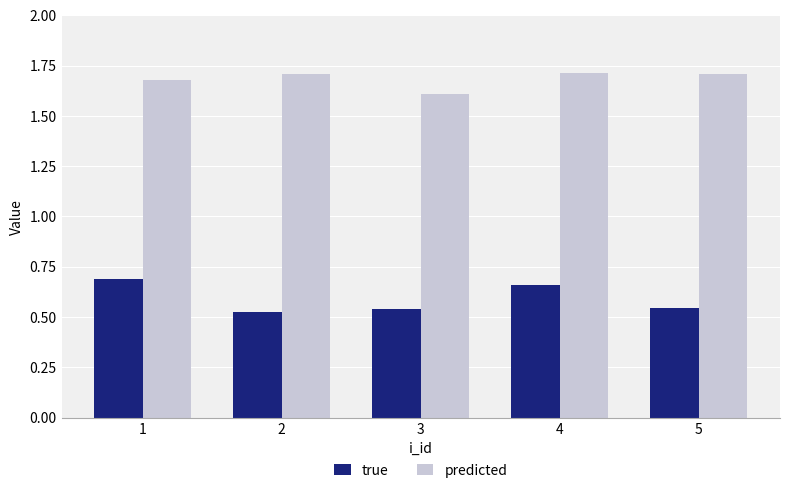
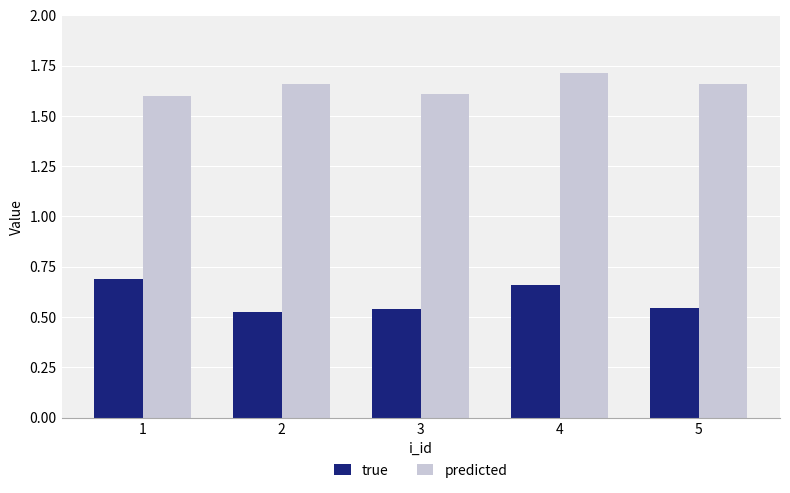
  {
    "true": {
      "1": 0.69,
      "2": 0.53,
      "3": 0.54,
      "4": 0.66,
      "5": 0.55
    },
    "predicted": {
-     "1": 1.68,
-     "2": 1.71,
+     "1": 1.60,
+     "2": 1.66,
      "3": 1.61,
      "4": 1.71,
-     "5": 1.71
+     "5": 1.66
    }
  }
